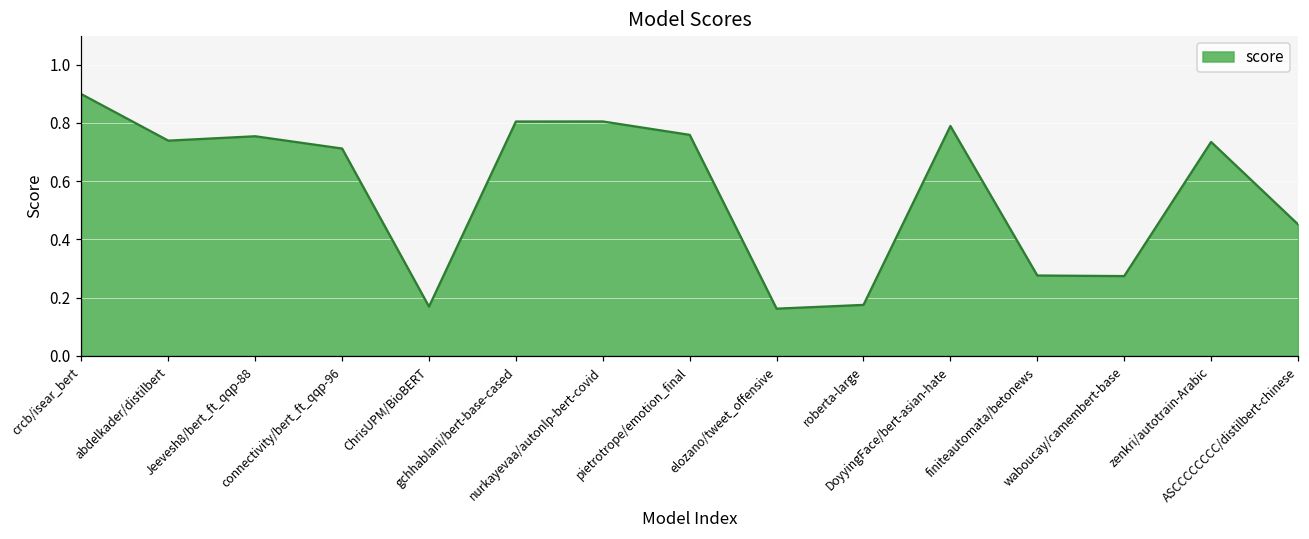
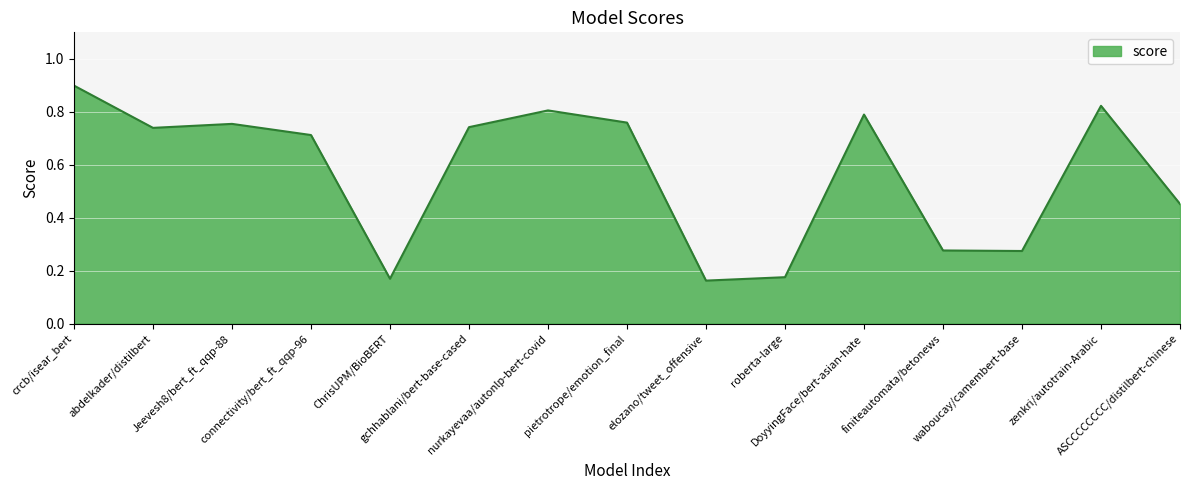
  {
    "crcb/isear_bert": 0.90,
    "abdelkader/distilbert": 0.74,
    "Jeevesh8/bert_ft_qqp-88": 0.75,
    "connectivity/bert_ft_qqp-96": 0.71,
    "ChrisUPM/BioBERT": 0.17,
-   "gchhablani/bert-base-cased": 0.80,
+   "gchhablani/bert-base-cased": 0.74,
    "nurkayevaa/autonlp-bert-covid": 0.81,
    "pietrotrope/emotion_final": 0.76,
    "elozano/tweet_offensive": 0.16,
    "roberta-large": 0.18,
    "DoyyingFace/bert-asian-hate": 0.79,
    "finiteautomata/betonews": 0.28,
    "waboucay/camembert-base": 0.27,
-   "zenkri/autotrain-Arabic": 0.73,
+   "zenkri/autotrain-Arabic": 0.82,
    "ASCCCCCCCC/distilbert-chinese": 0.45
  }
